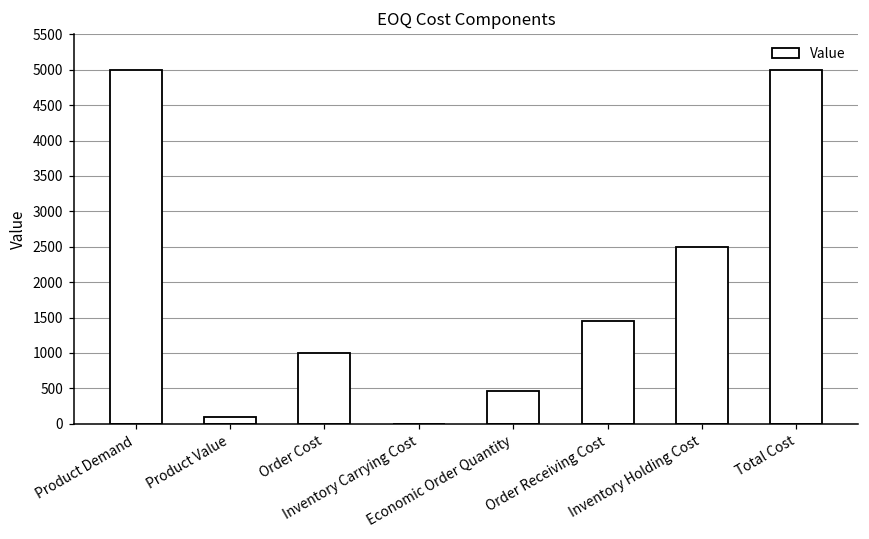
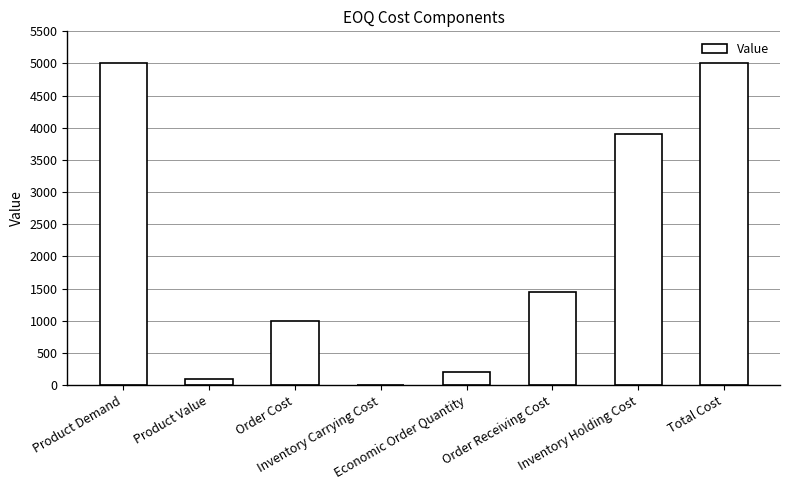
  {
    "Product Demand": 5000,
    "Product Value": 100,
    "Order Cost": 1000,
-   "Economic Order Quantity": 500,
+   "Economic Order Quantity": 200,
    "Order Receiving Cost": 1400,
-   "Inventory Holding Cost": 2500,
+   "Inventory Holding Cost": 3900,
    "Total Cost": 5000
  }
